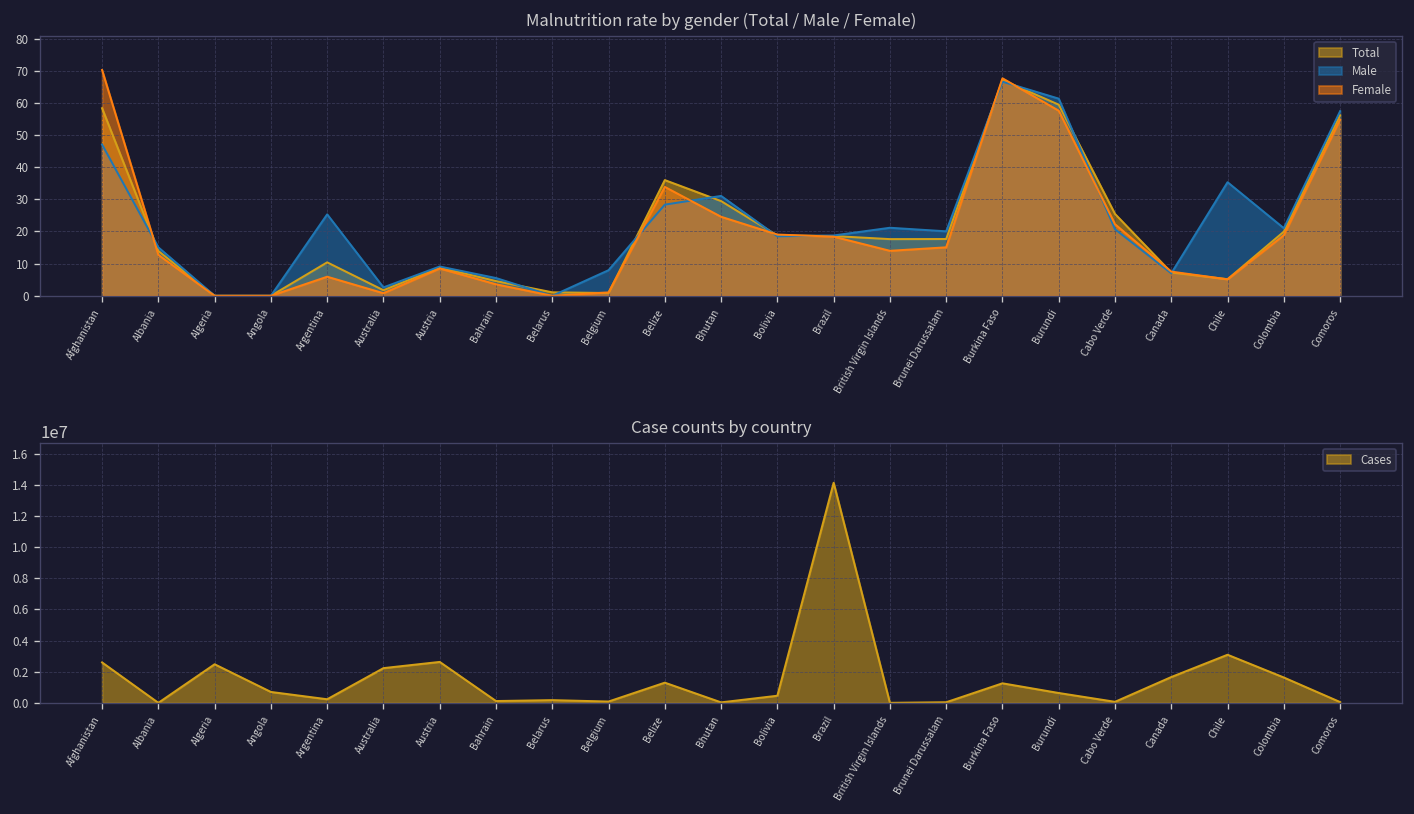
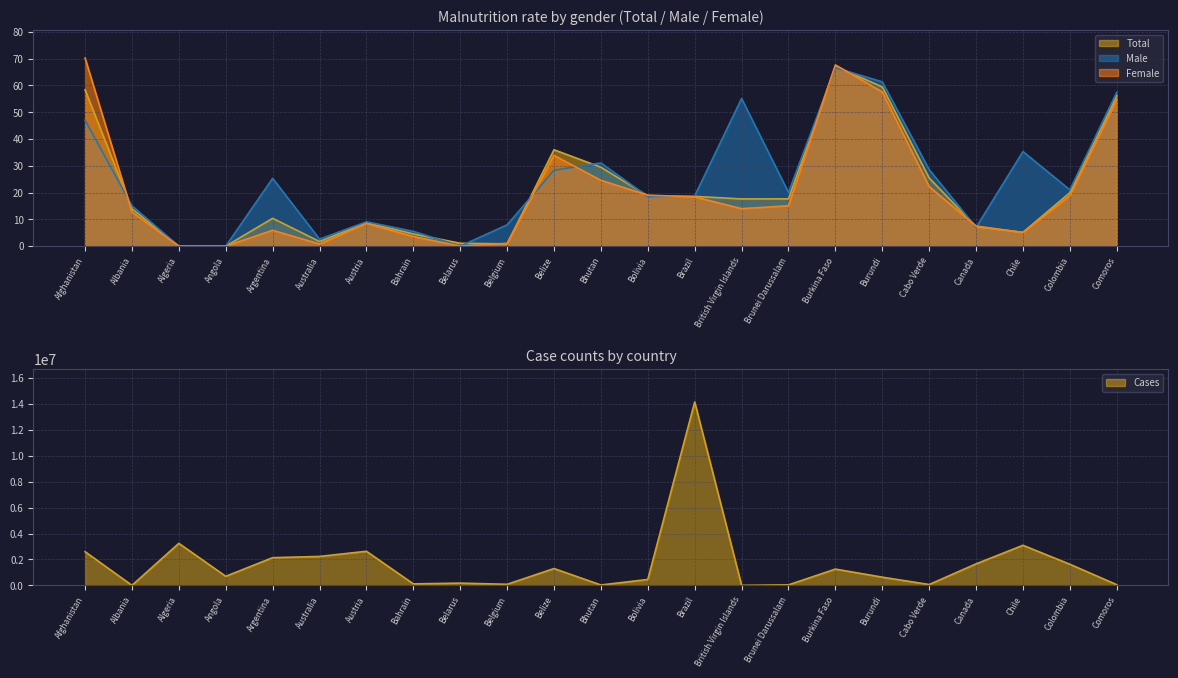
  {
    "Malnutrition rate by gender (Total / Male / Female)": {
      "Male": {
        "Afghanistan": 47,
        "Albania": 15,
        "Argentina": 25,
        "Belgium": 8,
        "Belize": 28,
        "Bhutan": 31,
-       "British Virgin Islands": 21,
+       "British Virgin Islands": 55,
        "Brunei Darussalam": 20,
        "Burundi": 61,
-       "Cabo Verde": 21,
+       "Cabo Verde": 29,
        "Chile": 35,
        "Colombia": 21,
        "Comoros": 57
      }
    },
    "Case counts by country": {
      "Afghanistan": 2600000,
      "Albania": 0,
-     "Algeria": 2500000,
+     "Algeria": 3200000,
      "Angola": 700000,
-     "Argentina": 200000,
+     "Argentina": 2100000,
      "Australia": 2200000,
      "Austria": 2600000,
      "Bahrain": 100000,
      "Belarus": 200000,
      "Belgium": 100000,
      "Belize": 1300000,
      "Bhutan": 0,
      "Bolivia": 500000,
      "Brazil": 14100000,
      "British Virgin Islands": 0,
      "Brunei Darussalam": 0,
      "Burkina Faso": 1300000,
      "Burundi": 600000,
      "Cabo Verde": 100000,
      "Canada": 1700000,
      "Chile": 3100000,
      "Colombia": 1600000,
      "Comoros": 100000
    }
  }
